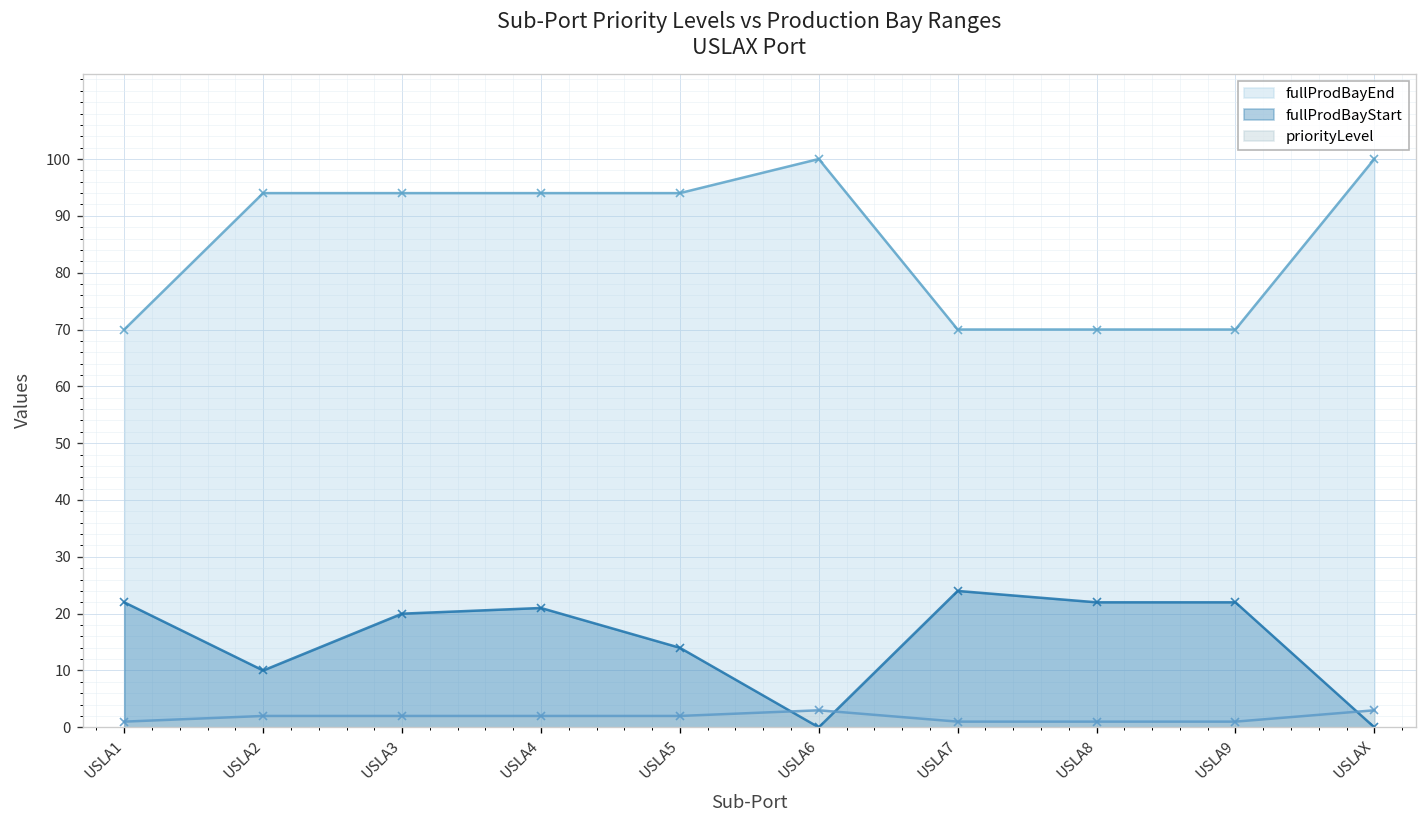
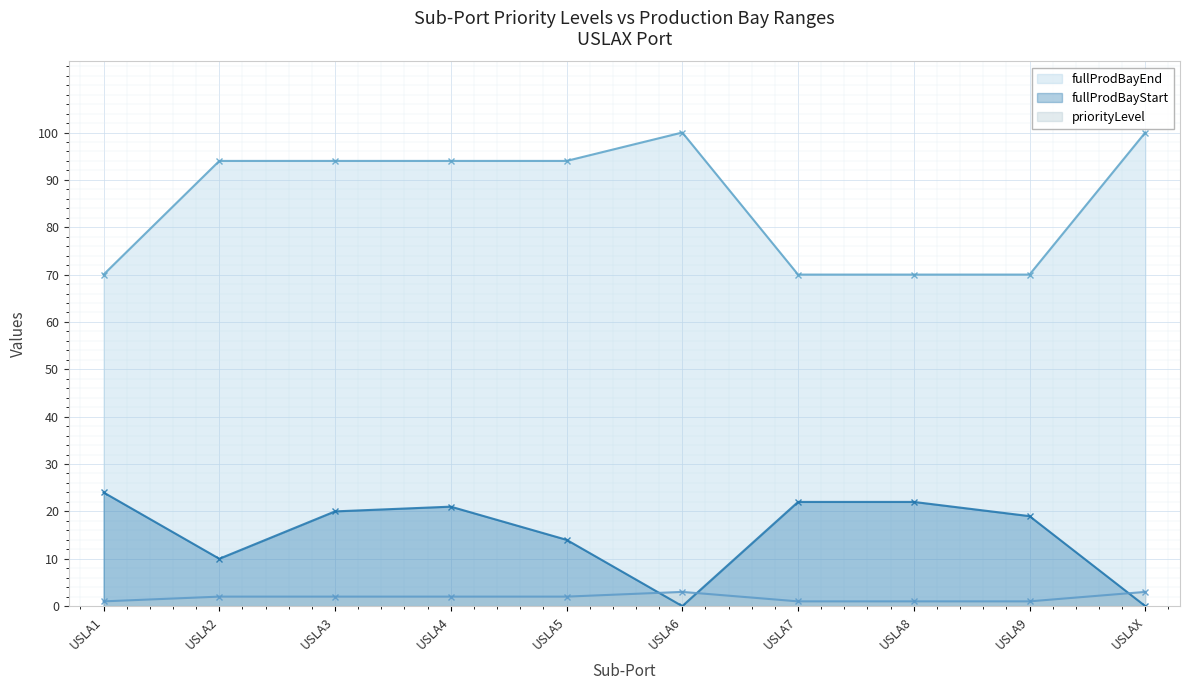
  {
    "fullProdBayStart": {
-     "USLA1": 22,
+     "USLA1": 24,
      "USLA2": 10,
      "USLA3": 20,
      "USLA4": 21,
      "USLA5": 14,
      "USLA6": 0,
-     "USLA7": 24,
+     "USLA7": 22,
      "USLA8": 22,
-     "USLA9": 22,
+     "USLA9": 19,
      "USLAX": 0
    }
  }
